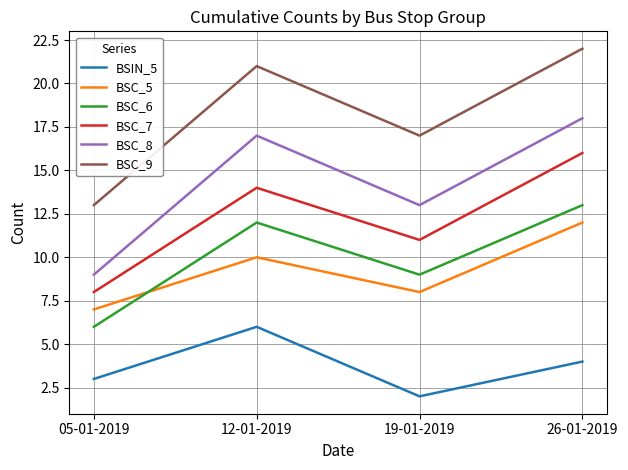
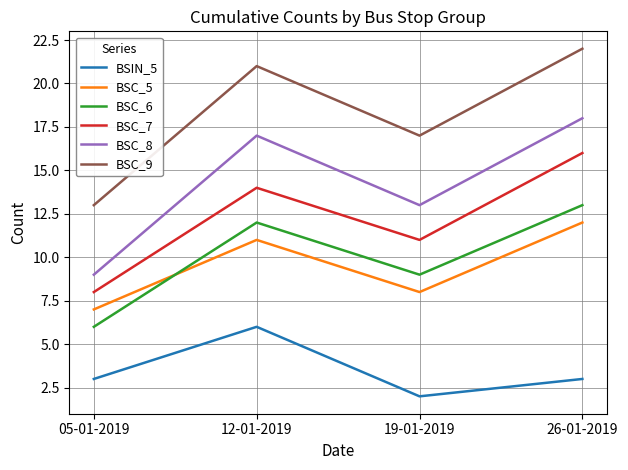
  {
    "BSIN_5": {
      "05-01-2019": 3,
      "12-01-2019": 6,
      "19-01-2019": 2,
-     "26-01-2019": 4
+     "26-01-2019": 3
    },
    "BSC_5": {
      "05-01-2019": 7,
-     "12-01-2019": 10,
+     "12-01-2019": 11,
      "19-01-2019": 8,
      "26-01-2019": 12
    },
    "BSC_6": {
      "05-01-2019": 6,
      "12-01-2019": 12,
      "19-01-2019": 9,
      "26-01-2019": 13
    },
    "BSC_7": {
      "05-01-2019": 8,
      "12-01-2019": 14,
      "19-01-2019": 11,
      "26-01-2019": 16
    },
    "BSC_8": {
      "05-01-2019": 9,
      "12-01-2019": 17,
      "19-01-2019": 13,
      "26-01-2019": 18
    },
    "BSC_9": {
      "05-01-2019": 13,
      "12-01-2019": 21,
      "19-01-2019": 17,
      "26-01-2019": 22
    }
  }
